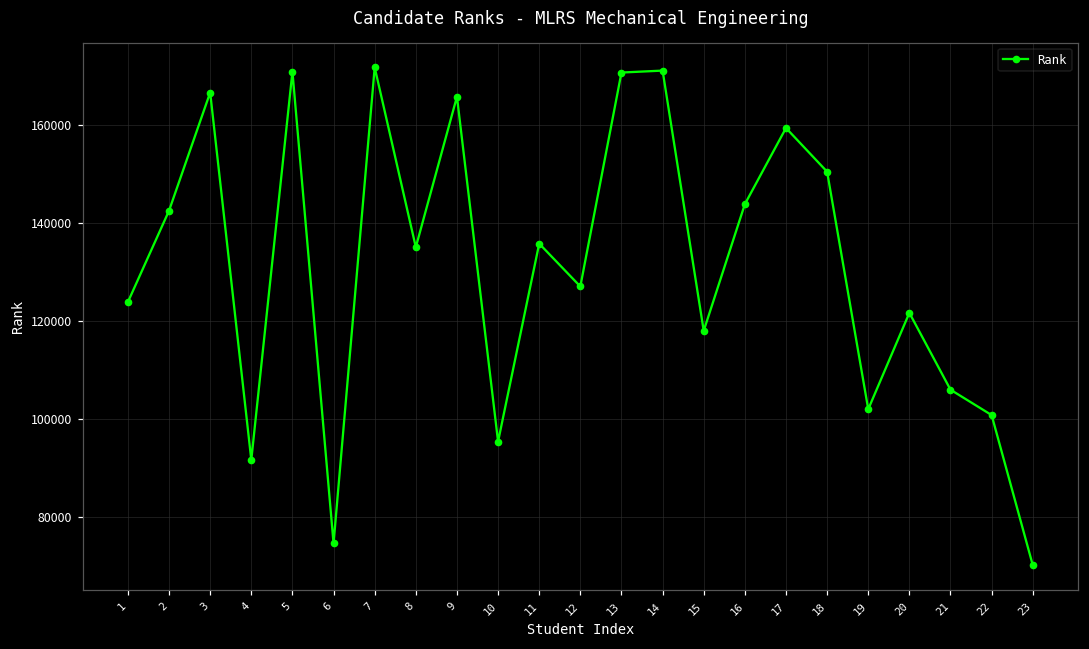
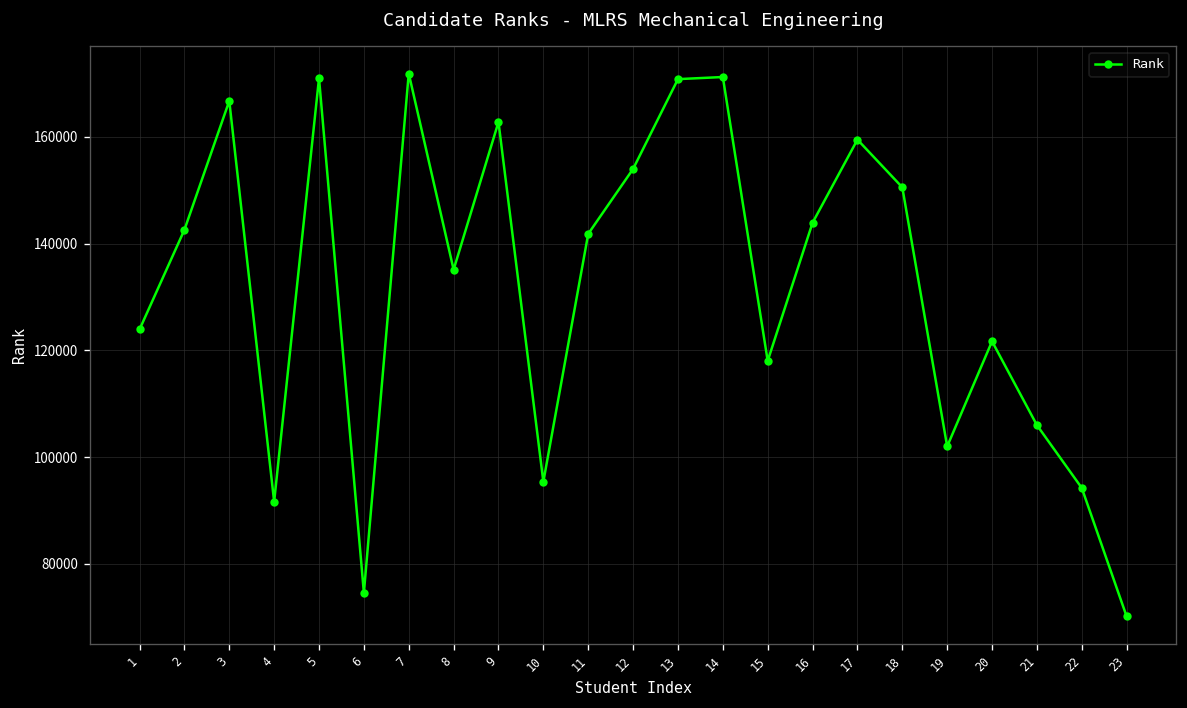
  {
    "1": 124000,
    "2": 143000,
    "3": 167000,
    "4": 92000,
    "5": 171000,
    "6": 75000,
    "7": 172000,
    "8": 135000,
-   "9": 166000,
+   "9": 163000,
    "10": 95000,
-   "11": 136000,
-   "12": 127000,
+   "11": 142000,
+   "12": 154000,
    "13": 171000,
    "14": 171000,
    "15": 118000,
    "16": 144000,
    "17": 159000,
    "18": 151000,
    "19": 102000,
    "20": 122000,
    "21": 106000,
-   "22": 101000,
+   "22": 94000,
    "23": 70000
  }
